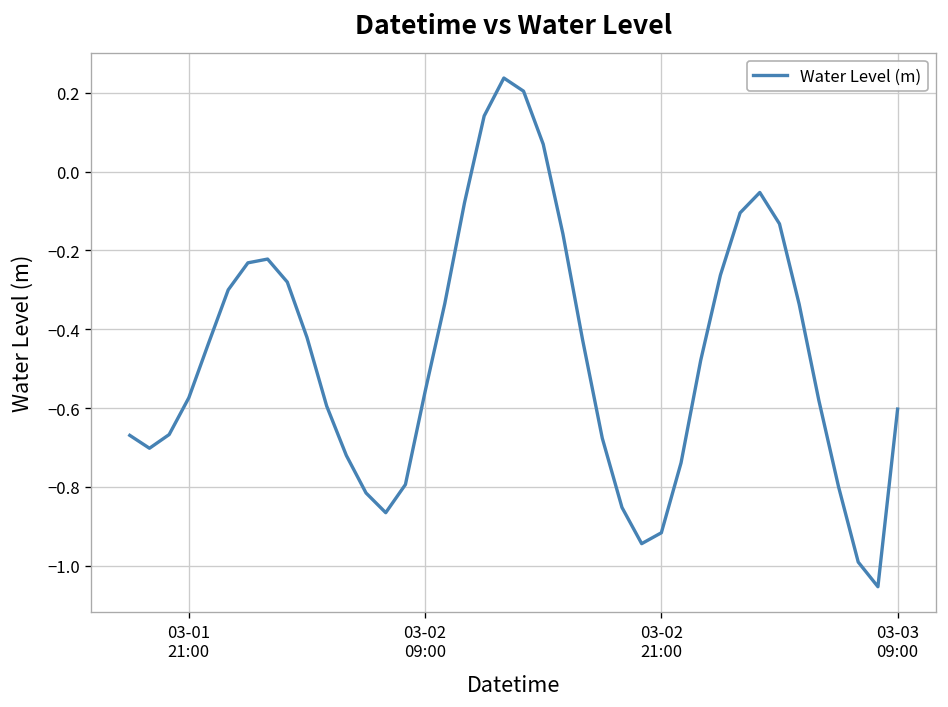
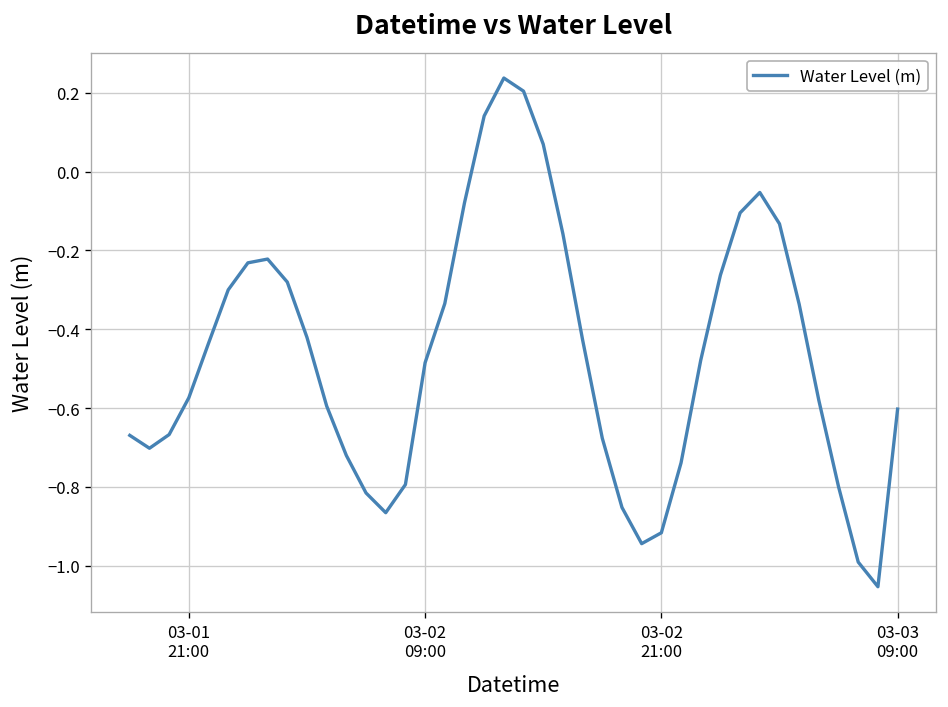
  {
    "03-01 21:00": -0.57,
-   "03-02 09:00": -0.56,
+   "03-02 09:00": -0.49,
    "03-02 21:00": -0.92,
    "03-03 09:00": -0.60
  }
